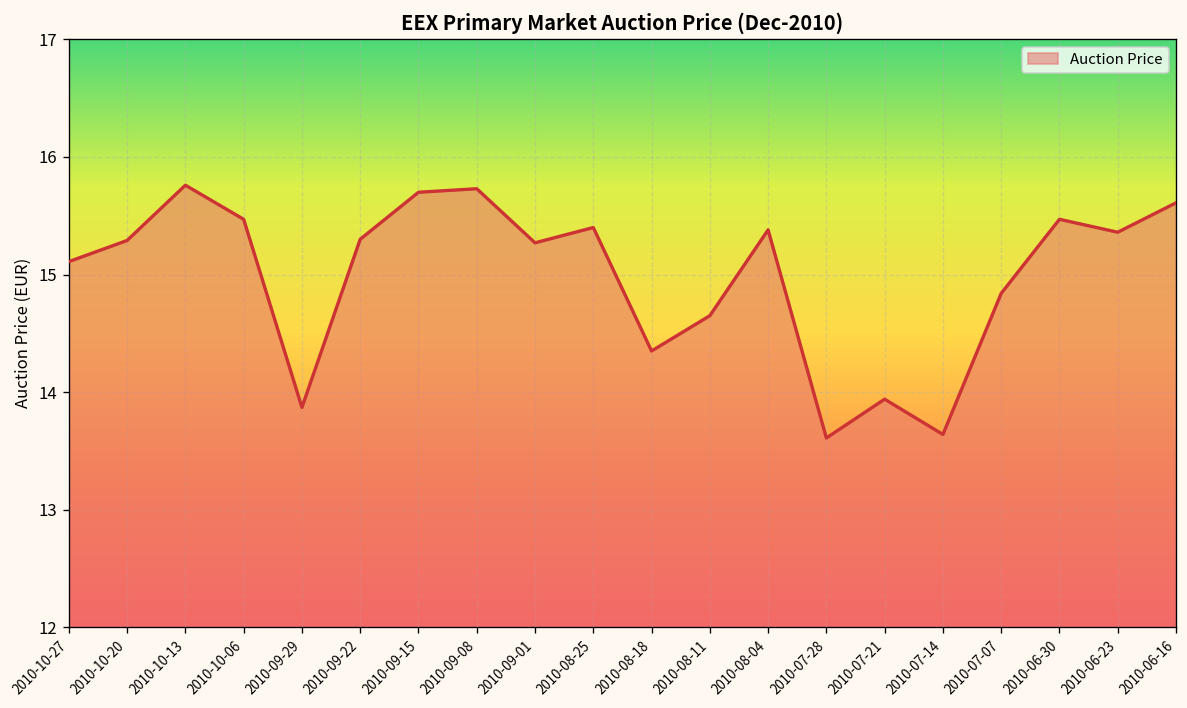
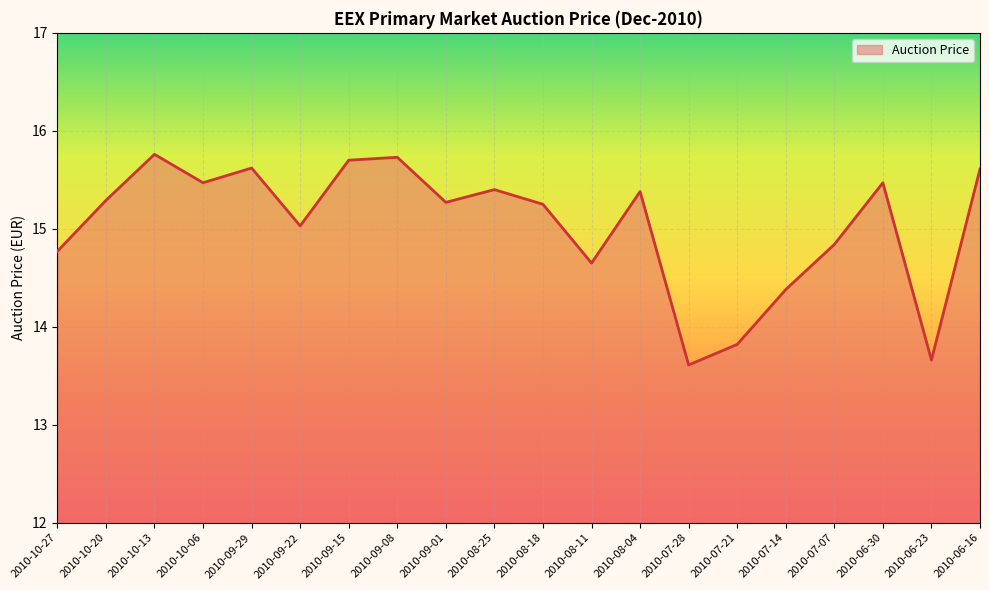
  {
-   "2010-10-27": 15.1,
+   "2010-10-27": 14.8,
    "2010-10-20": 15.3,
    "2010-10-13": 15.8,
    "2010-10-06": 15.5,
-   "2010-09-29": 13.9,
-   "2010-09-22": 15.3,
+   "2010-09-29": 15.6,
+   "2010-09-22": 15.0,
    "2010-09-15": 15.7,
    "2010-09-08": 15.7,
    "2010-09-01": 15.3,
    "2010-08-25": 15.4,
-   "2010-08-18": 14.4,
+   "2010-08-18": 15.3,
    "2010-08-11": 14.7,
    "2010-08-04": 15.4,
    "2010-07-28": 13.6,
-   "2010-07-21": 13.9,
-   "2010-07-14": 13.6,
+   "2010-07-21": 13.8,
+   "2010-07-14": 14.4,
    "2010-07-07": 14.8,
    "2010-06-30": 15.5,
-   "2010-06-23": 15.4,
+   "2010-06-23": 13.7,
    "2010-06-16": 15.6
  }
